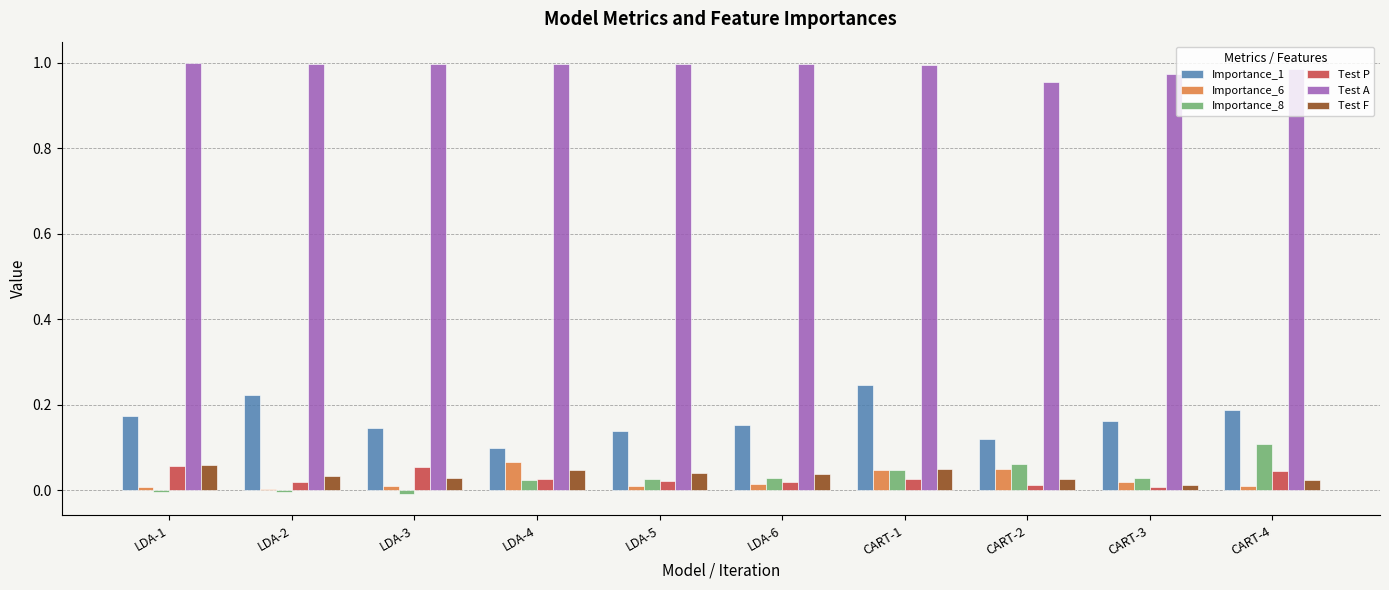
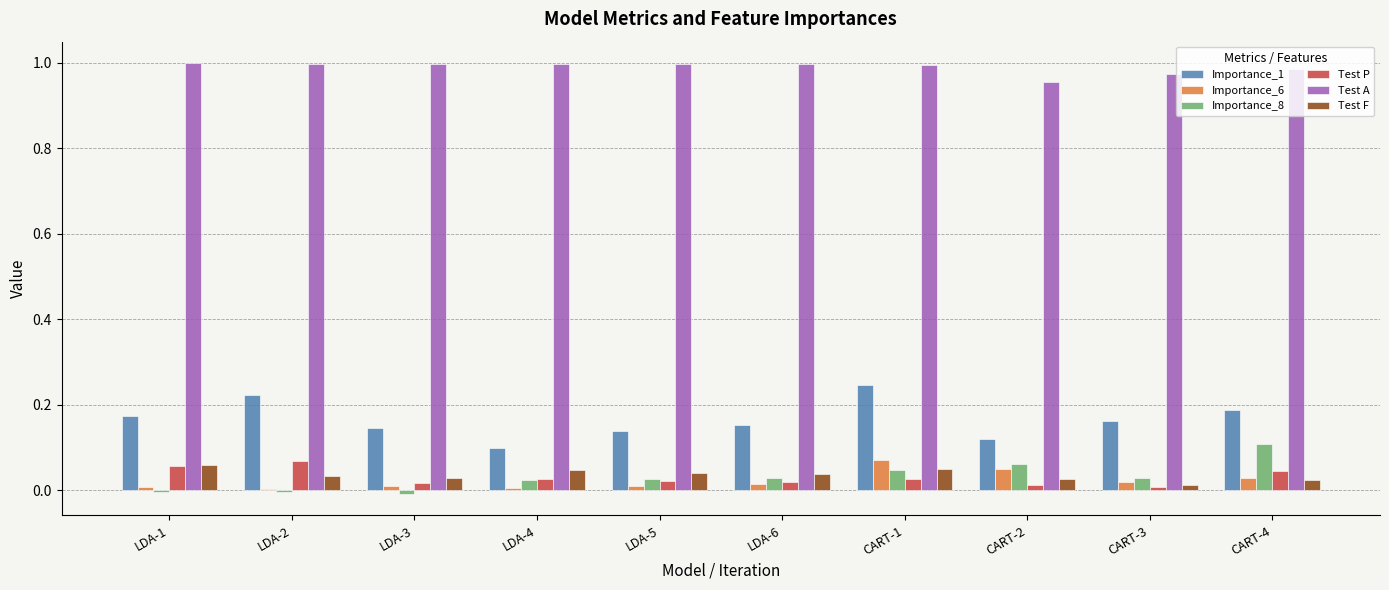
  {
    "Importance_1": {
      "LDA-1": 0.18,
      "LDA-2": 0.22,
      "LDA-3": 0.14,
      "LDA-4": 0.10,
      "LDA-5": 0.14,
      "LDA-6": 0.15,
      "CART-1": 0.25,
      "CART-2": 0.12,
      "CART-3": 0.16,
      "CART-4": 0.19
    },
    "Importance_6": {
      "LDA-1": 0.01,
      "LDA-3": 0.01,
-     "LDA-4": 0.07,
+     "LDA-4": 0.01,
      "LDA-5": 0.01,
      "LDA-6": 0.02,
-     "CART-1": 0.05,
+     "CART-1": 0.07,
      "CART-2": 0.05,
      "CART-3": 0.02,
-     "CART-4": 0.01
+     "CART-4": 0.03
    },
    "Importance_8": {
      "LDA-3": -0.01,
      "LDA-4": 0.02,
      "LDA-5": 0.03,
      "LDA-6": 0.03,
      "CART-1": 0.05,
      "CART-2": 0.06,
      "CART-3": 0.03,
      "CART-4": 0.11
    },
    "Test P": {
      "LDA-1": 0.06,
-     "LDA-2": 0.02,
-     "LDA-3": 0.06,
+     "LDA-2": 0.07,
+     "LDA-3": 0.02,
      "LDA-4": 0.03,
      "LDA-5": 0.02,
      "LDA-6": 0.02,
      "CART-1": 0.03,
      "CART-2": 0.01,
      "CART-3": 0.01,
      "CART-4": 0.04
    },
    "Test A": {
      "LDA-1": 1.00,
      "LDA-2": 1.00,
      "LDA-3": 1.00,
      "LDA-4": 1.00,
      "LDA-5": 1.00,
      "LDA-6": 1.00,
      "CART-1": 0.99,
      "CART-2": 0.95,
      "CART-3": 0.97
    },
    "Test F": {
      "LDA-1": 0.06,
      "LDA-2": 0.03,
      "LDA-3": 0.03,
      "LDA-4": 0.05,
      "LDA-5": 0.04,
      "LDA-6": 0.04,
      "CART-1": 0.05,
      "CART-2": 0.03,
      "CART-3": 0.01,
      "CART-4": 0.02
    }
  }
